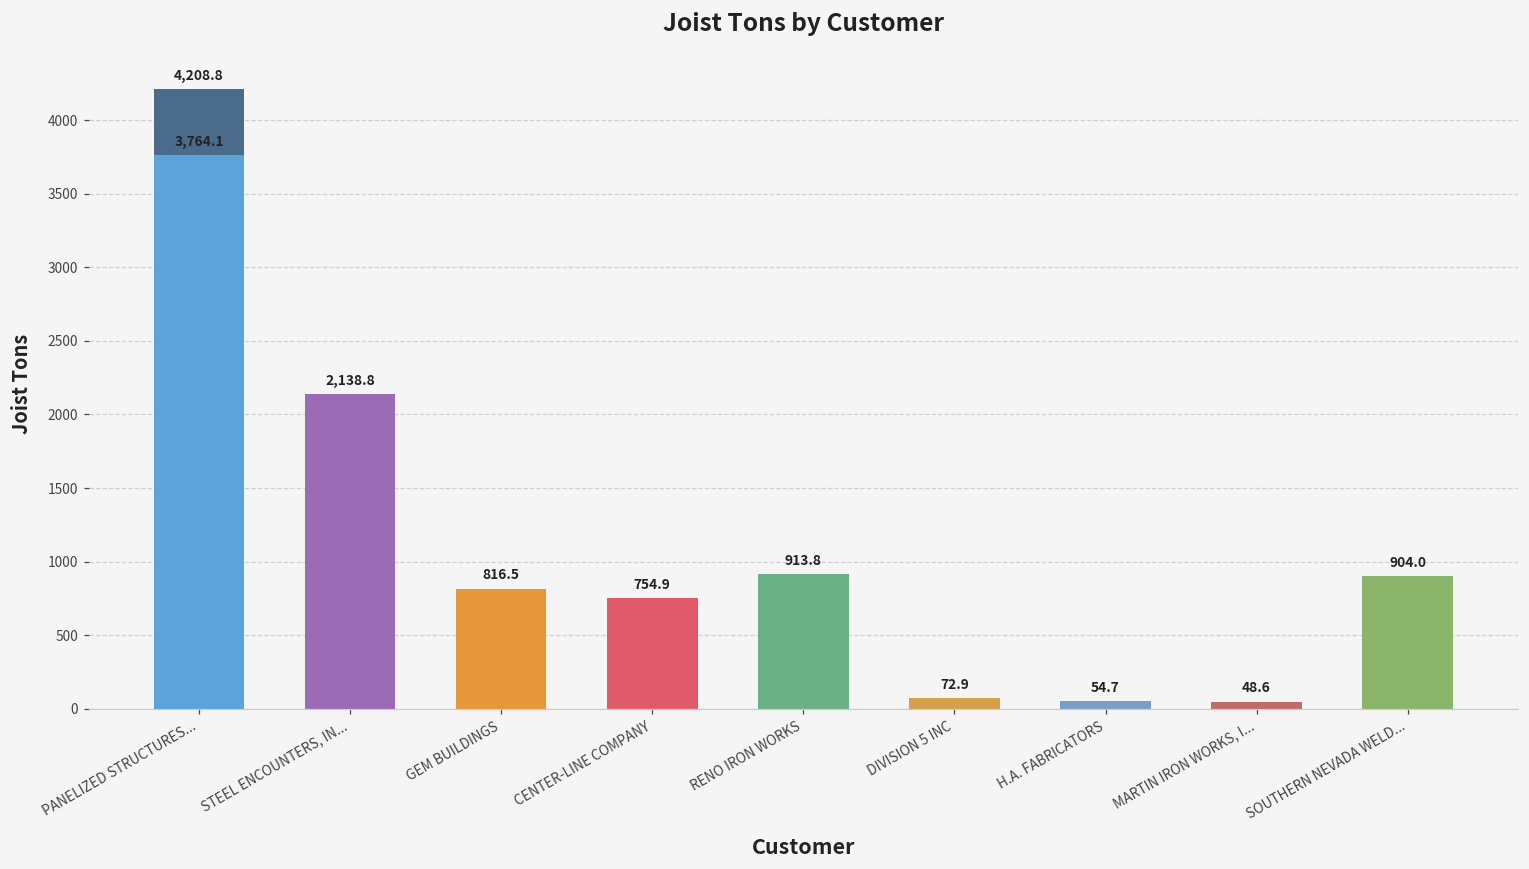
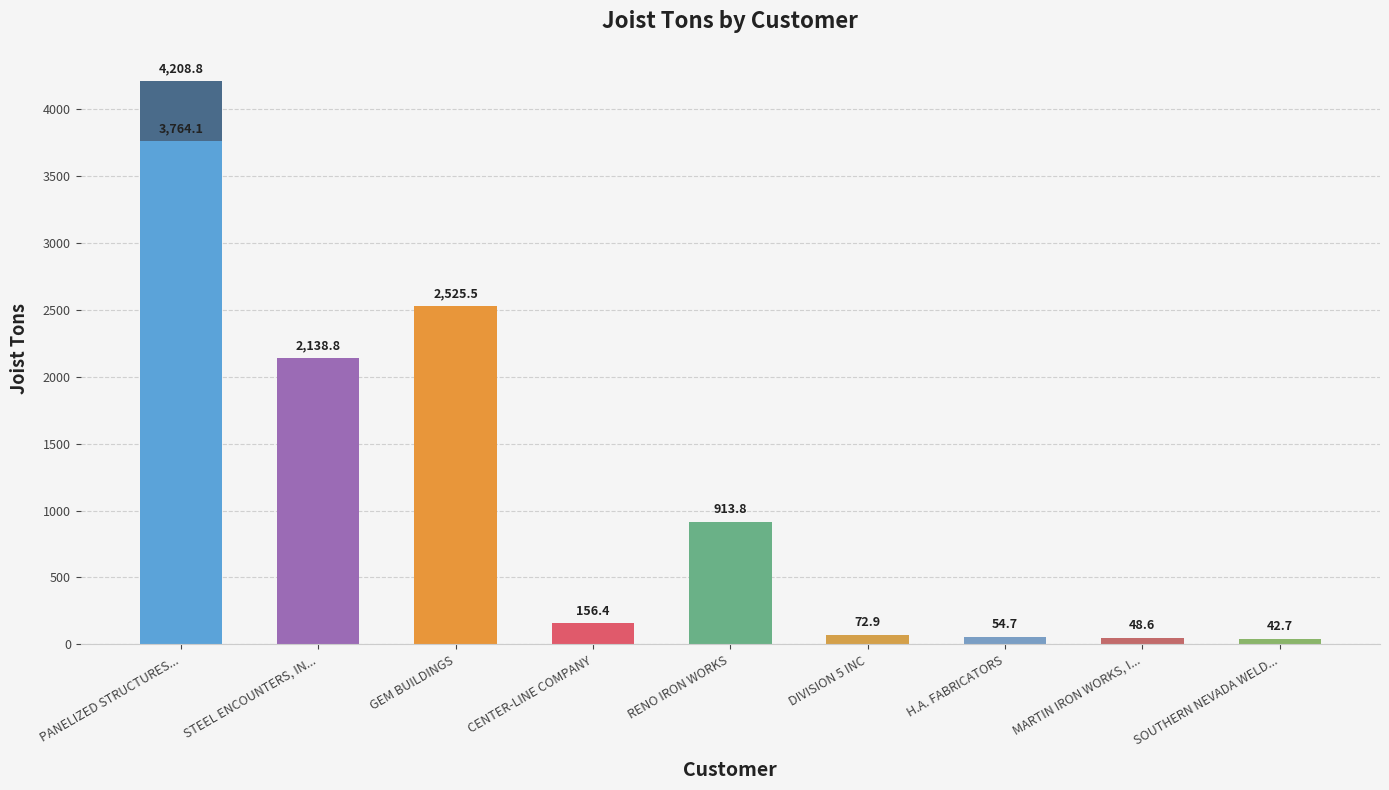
  {
    "STEEL ENCOUNTERS, IN...": "2,138.8",
-   "GEM BUILDINGS": "816.5",
-   "CENTER-LINE COMPANY": "754.9",
+   "GEM BUILDINGS": "2,525.5",
+   "CENTER-LINE COMPANY": "156.4",
    "RENO IRON WORKS": "913.8",
    "DIVISION 5 INC": "72.9",
    "H.A. FABRICATORS": "54.7",
    "MARTIN IRON WORKS, I...": "48.6",
-   "SOUTHERN NEVADA WELD...": "904.0"
+   "SOUTHERN NEVADA WELD...": "42.7"
  }
